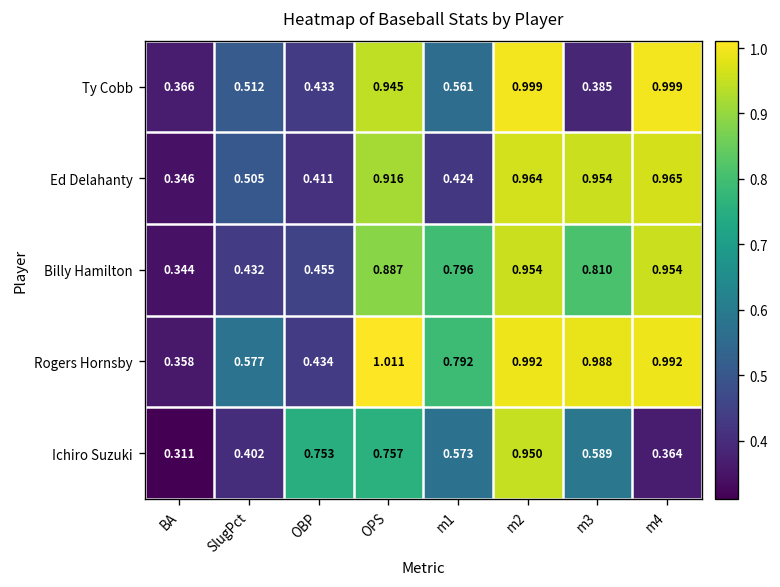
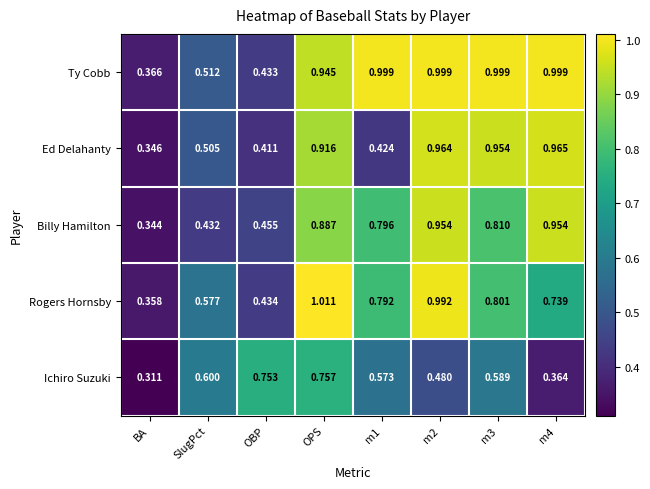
  {
    "Ty Cobb": {
      "BA": 0.366,
      "SlugPct": 0.512,
      "OBP": 0.433,
      "OPS": 0.945,
-     "m1": 0.561,
+     "m1": 0.999,
      "m2": 0.999,
-     "m3": 0.385,
+     "m3": 0.999,
      "m4": 0.999
    },
    "Ed Delahanty": {
      "BA": 0.346,
      "SlugPct": 0.505,
      "OBP": 0.411,
      "OPS": 0.916,
      "m1": 0.424,
      "m2": 0.964,
      "m3": 0.954,
      "m4": 0.965
    },
    "Billy Hamilton": {
      "BA": 0.344,
      "SlugPct": 0.432,
      "OBP": 0.455,
      "OPS": 0.887,
      "m1": 0.796,
      "m2": 0.954,
      "m3": 0.810,
      "m4": 0.954
    },
    "Rogers Hornsby": {
      "BA": 0.358,
      "SlugPct": 0.577,
      "OBP": 0.434,
      "OPS": 1.011,
      "m1": 0.792,
      "m2": 0.992,
-     "m3": 0.988,
-     "m4": 0.992
+     "m3": 0.801,
+     "m4": 0.739
    },
    "Ichiro Suzuki": {
      "BA": 0.311,
-     "SlugPct": 0.402,
+     "SlugPct": 0.600,
      "OBP": 0.753,
      "OPS": 0.757,
      "m1": 0.573,
-     "m2": 0.950,
+     "m2": 0.480,
      "m3": 0.589,
      "m4": 0.364
    }
  }
